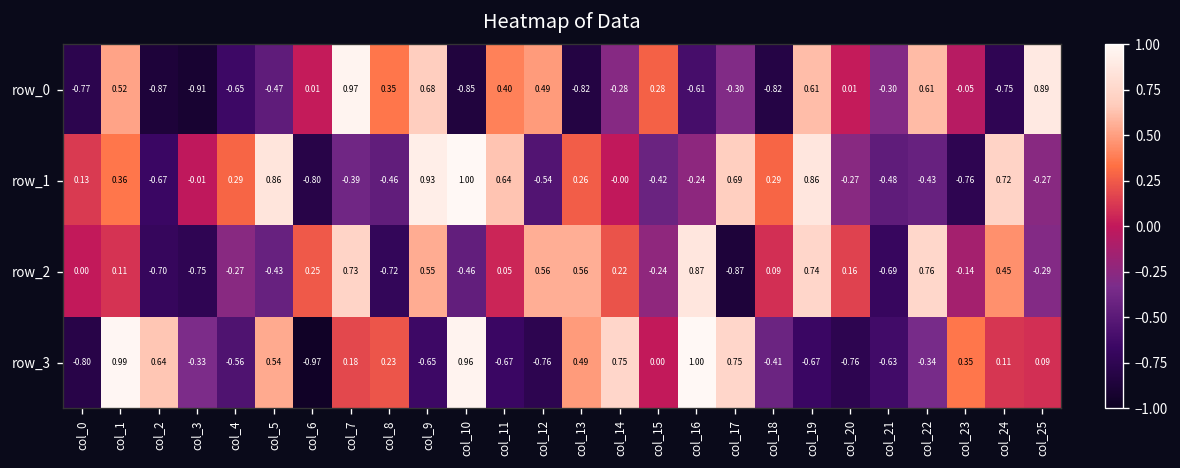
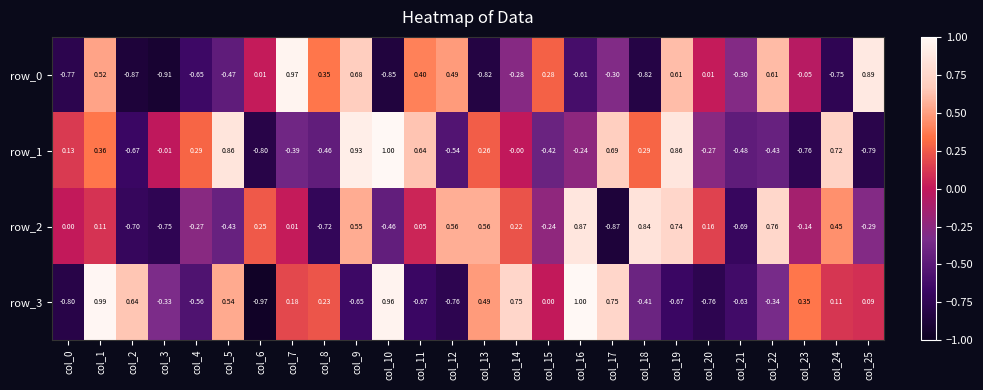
  {
    "row_0": {
      "col_0": -0.77,
      "col_1": 0.52,
      "col_2": -0.87,
      "col_3": -0.91,
      "col_4": -0.65,
      "col_5": -0.47,
      "col_6": 0.01,
      "col_7": 0.97,
      "col_8": 0.35,
      "col_9": 0.68,
      "col_10": -0.85,
      "col_11": 0.40,
      "col_12": 0.49,
      "col_13": -0.82,
      "col_14": -0.28,
      "col_15": 0.28,
      "col_16": -0.61,
      "col_17": -0.30,
      "col_18": -0.82,
      "col_19": 0.61,
      "col_20": 0.01,
      "col_21": -0.30,
      "col_22": 0.61,
      "col_23": -0.05,
      "col_24": -0.75,
      "col_25": 0.89
    },
    "row_1": {
      "col_0": 0.13,
      "col_1": 0.36,
      "col_2": -0.67,
      "col_3": -0.01,
      "col_4": 0.29,
      "col_5": 0.86,
      "col_6": -0.80,
      "col_7": -0.39,
      "col_8": -0.46,
      "col_9": 0.93,
      "col_10": 1.00,
      "col_11": 0.64,
      "col_12": -0.54,
      "col_13": 0.26,
      "col_14": -0.00,
      "col_15": -0.42,
      "col_16": -0.24,
      "col_17": 0.69,
      "col_18": 0.29,
      "col_19": 0.86,
      "col_20": -0.27,
      "col_21": -0.48,
      "col_22": -0.43,
      "col_23": -0.76,
      "col_24": 0.72,
-     "col_25": -0.27
+     "col_25": -0.79
    },
    "row_2": {
      "col_0": 0.00,
      "col_1": 0.11,
      "col_2": -0.70,
      "col_3": -0.75,
      "col_4": -0.27,
      "col_5": -0.43,
      "col_6": 0.25,
-     "col_7": 0.73,
+     "col_7": 0.01,
      "col_8": -0.72,
      "col_9": 0.55,
      "col_10": -0.46,
      "col_11": 0.05,
      "col_12": 0.56,
      "col_13": 0.56,
      "col_14": 0.22,
      "col_15": -0.24,
      "col_16": 0.87,
      "col_17": -0.87,
-     "col_18": 0.09,
+     "col_18": 0.84,
      "col_19": 0.74,
      "col_20": 0.16,
      "col_21": -0.69,
      "col_22": 0.76,
      "col_23": -0.14,
      "col_24": 0.45,
      "col_25": -0.29
    },
    "row_3": {
      "col_0": -0.80,
      "col_1": 0.99,
      "col_2": 0.64,
      "col_3": -0.33,
      "col_4": -0.56,
      "col_5": 0.54,
      "col_6": -0.97,
      "col_7": 0.18,
      "col_8": 0.23,
      "col_9": -0.65,
      "col_10": 0.96,
      "col_11": -0.67,
      "col_12": -0.76,
      "col_13": 0.49,
      "col_14": 0.75,
      "col_15": 0.00,
      "col_16": 1.00,
      "col_17": 0.75,
      "col_18": -0.41,
      "col_19": -0.67,
      "col_20": -0.76,
      "col_21": -0.63,
      "col_22": -0.34,
      "col_23": 0.35,
      "col_24": 0.11,
      "col_25": 0.09
    }
  }
